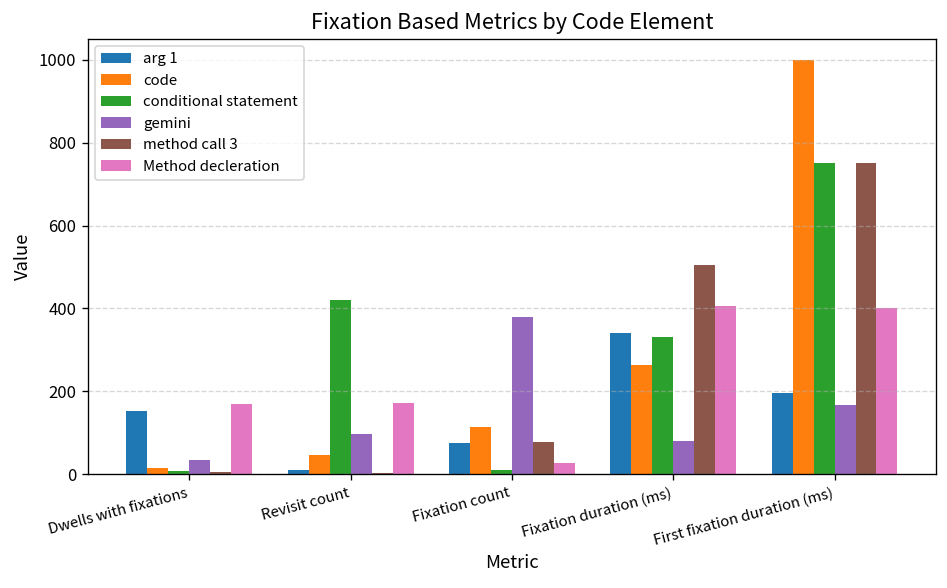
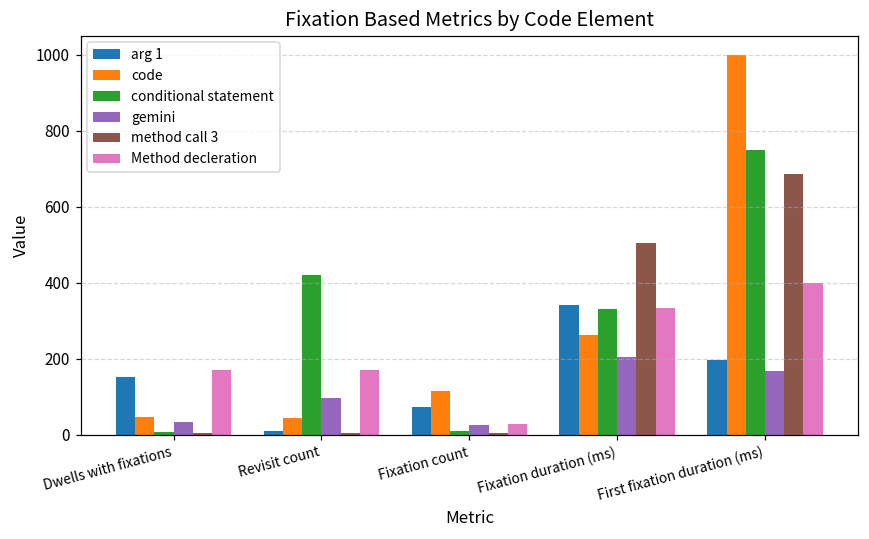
  {
    "arg 1": {
      "Dwells with fixations": 150,
      "Revisit count": 10,
      "Fixation count": 70,
      "Fixation duration (ms)": 340,
      "First fixation duration (ms)": 200
    },
    "code": {
-     "Dwells with fixations": 20,
+     "Dwells with fixations": 50,
      "Revisit count": 50,
      "Fixation count": 120,
      "Fixation duration (ms)": 260,
      "First fixation duration (ms)": 1000
    },
    "conditional statement": {
      "Revisit count": 420,
      "Fixation count": 10,
      "Fixation duration (ms)": 330,
      "First fixation duration (ms)": 750
    },
    "gemini": {
      "Dwells with fixations": 30,
      "Revisit count": 100,
-     "Fixation count": 380,
-     "Fixation duration (ms)": 80,
+     "Fixation count": 30,
+     "Fixation duration (ms)": 200,
      "First fixation duration (ms)": 170
    },
    "method call 3": {
-     "Fixation count": 80,
+     "Fixation count": 10,
      "Fixation duration (ms)": 510,
-     "First fixation duration (ms)": 750
+     "First fixation duration (ms)": 690
    },
    "Method decleration": {
      "Dwells with fixations": 170,
      "Revisit count": 170,
      "Fixation count": 30,
-     "Fixation duration (ms)": 400,
+     "Fixation duration (ms)": 330,
      "First fixation duration (ms)": 400
    }
  }
